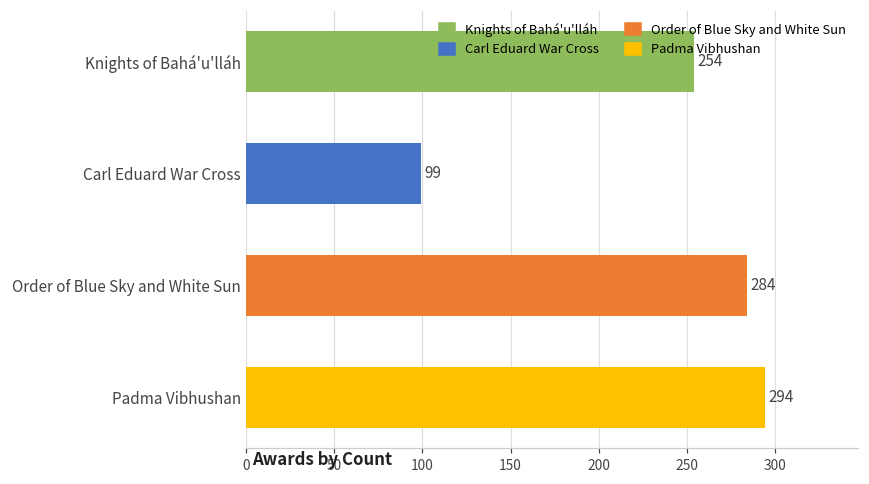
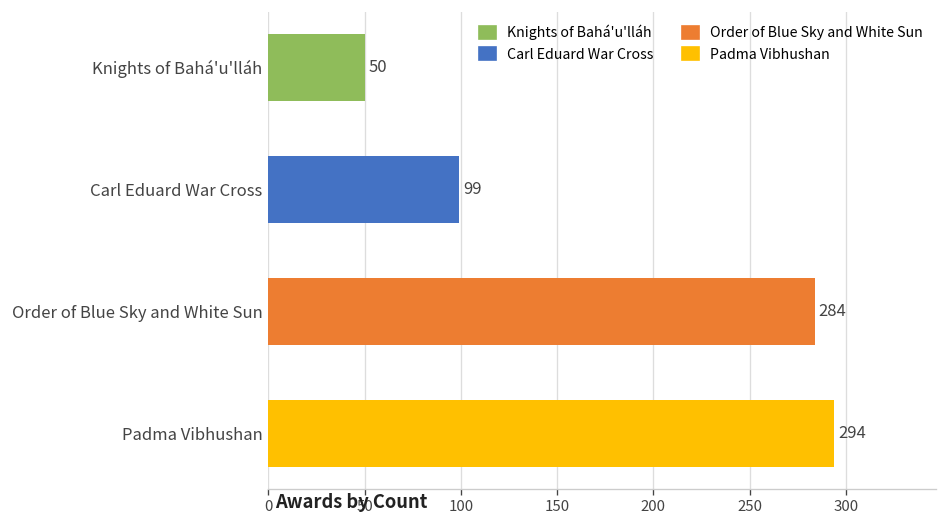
  {
-   "Knights of Bahá'u'lláh": 254,
+   "Knights of Bahá'u'lláh": 50,
    "Carl Eduard War Cross": 99,
    "Order of Blue Sky and White Sun": 284,
    "Padma Vibhushan": 294
  }
